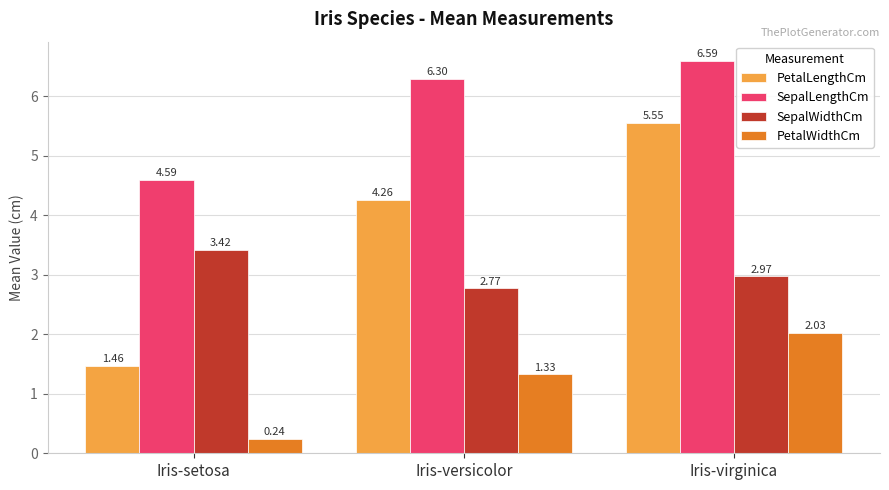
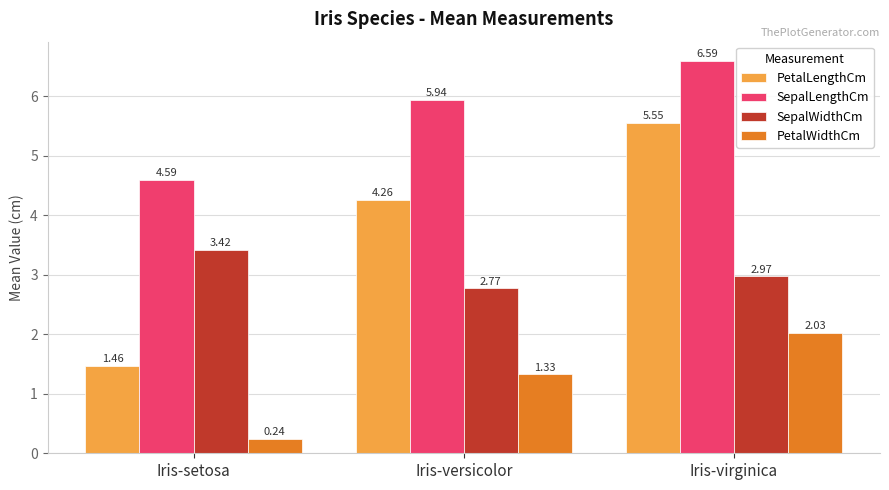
  {
    "SepalLengthCm": {
      "Iris-setosa": 4.59,
-     "Iris-versicolor": 6.30,
+     "Iris-versicolor": 5.94,
      "Iris-virginica": 6.59
    },
    "SepalWidthCm": {
      "Iris-setosa": 3.42,
      "Iris-versicolor": 2.77,
      "Iris-virginica": 2.97
    }
  }
